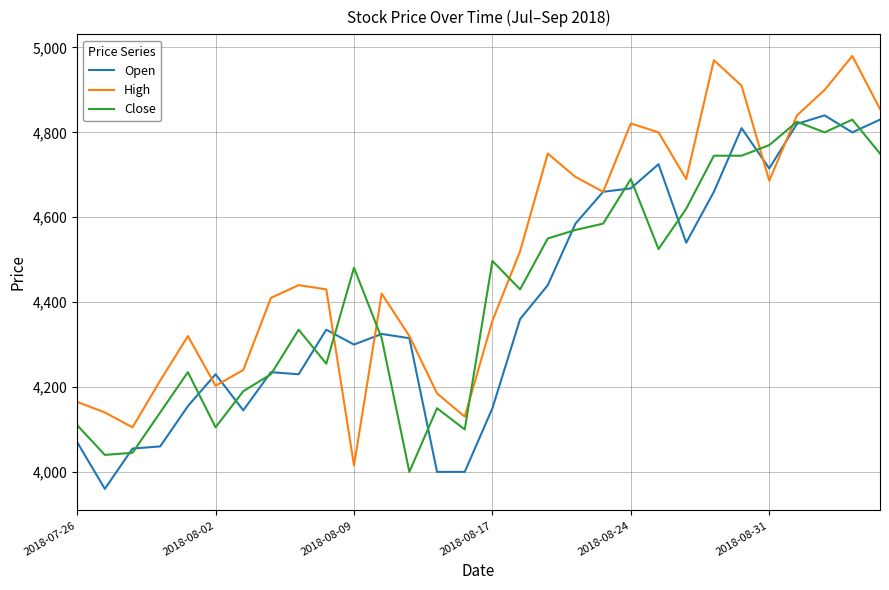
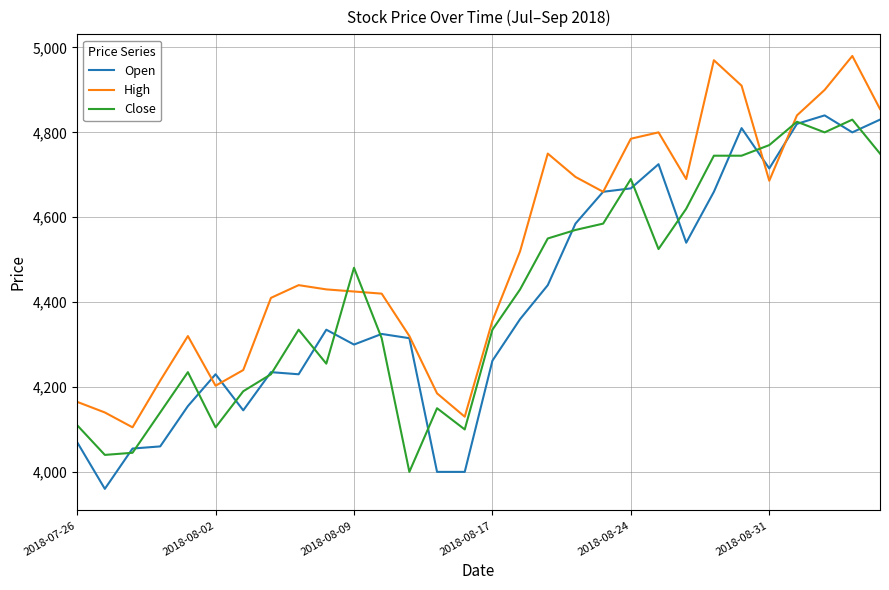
  {
    "Open": {
      "2018-07-26": "4,070",
      "2018-08-02": "4,230",
      "2018-08-09": "4,300",
-     "2018-08-17": "4,150",
+     "2018-08-17": "4,260",
      "2018-08-24": "4,670",
      "2018-08-31": "4,720"
    },
    "High": {
      "2018-07-26": "4,170",
      "2018-08-02": "4,200",
-     "2018-08-09": "4,020",
+     "2018-08-09": "4,430",
      "2018-08-17": "4,360",
-     "2018-08-24": "4,820",
+     "2018-08-24": "4,790",
      "2018-08-31": "4,690"
    },
    "Close": {
      "2018-07-26": "4,110",
      "2018-08-02": "4,110",
      "2018-08-09": "4,480",
-     "2018-08-17": "4,500",
+     "2018-08-17": "4,340",
      "2018-08-24": "4,690",
      "2018-08-31": "4,770"
    }
  }
